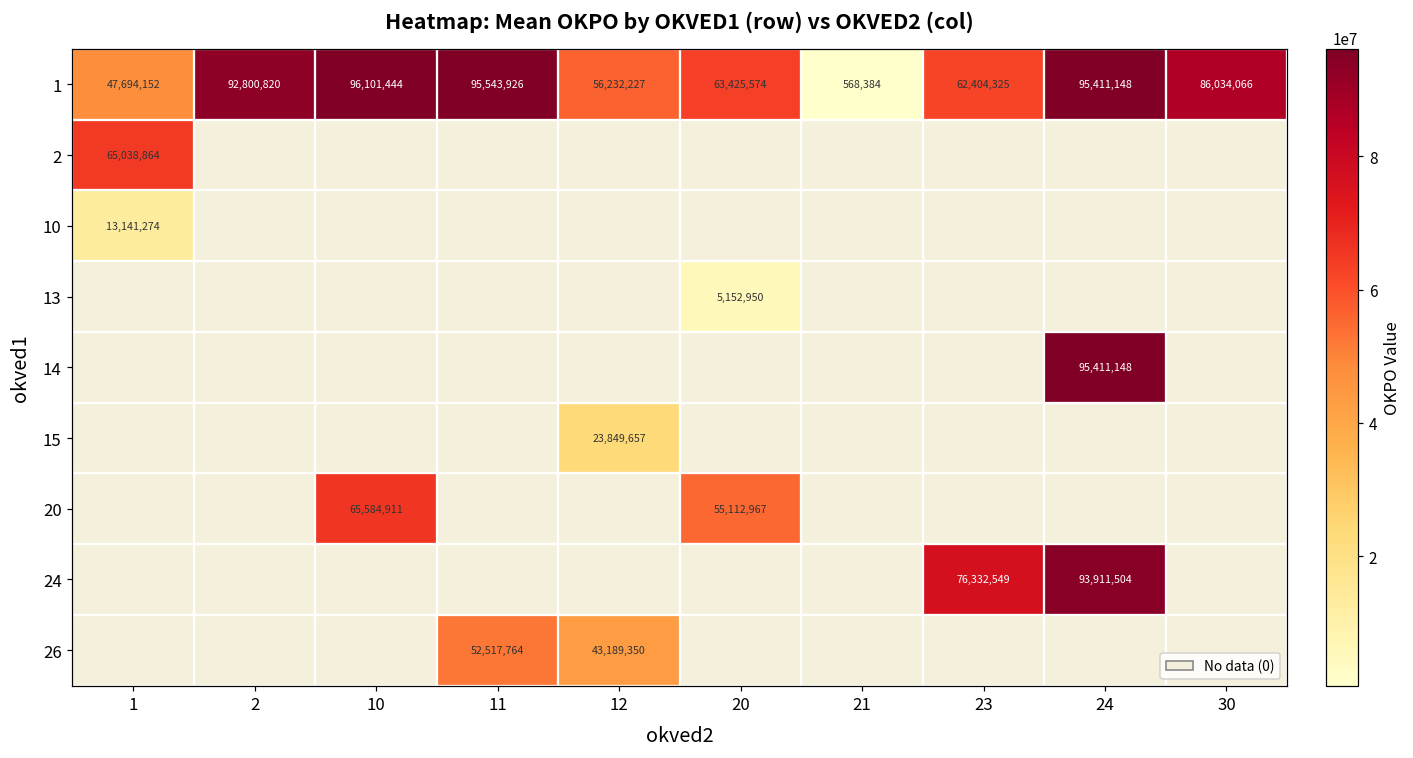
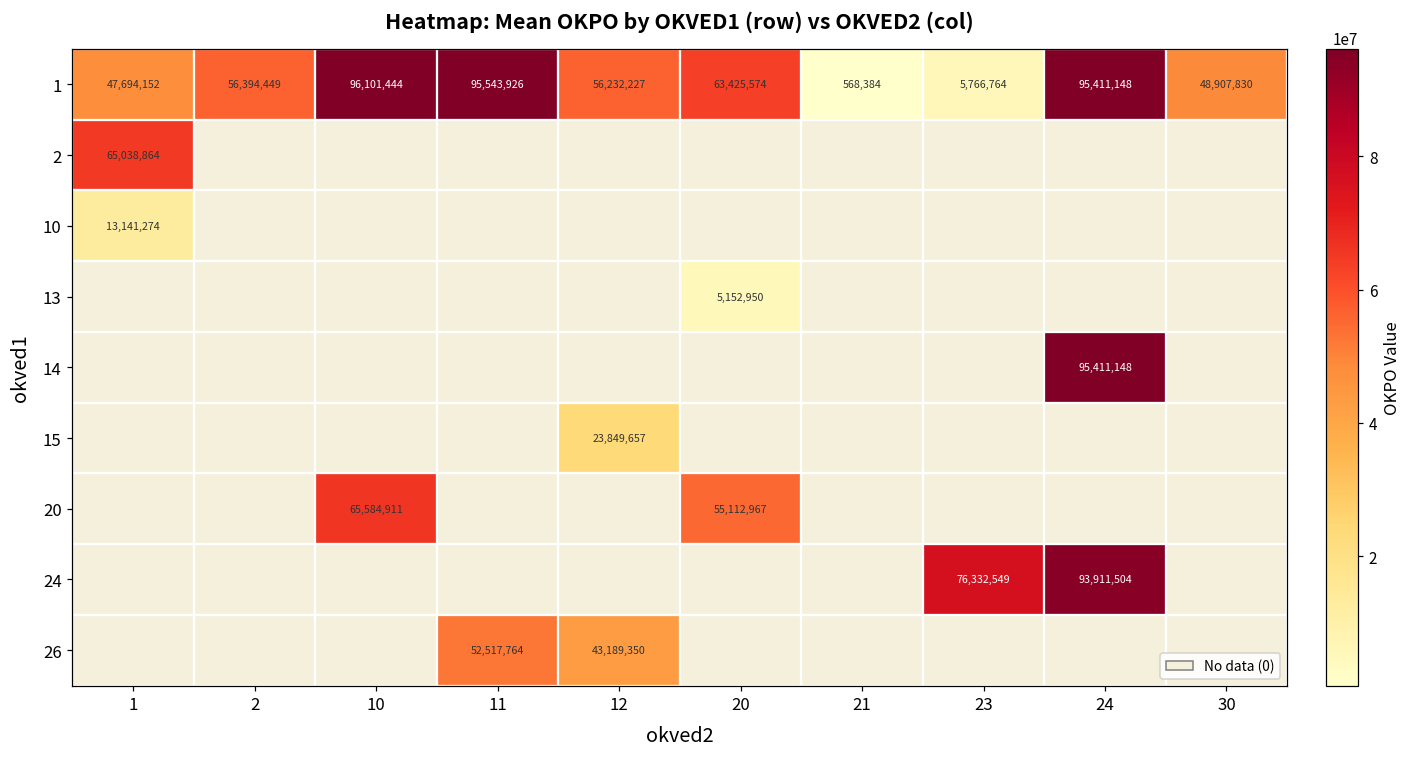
  {
    "1": {
      "1": "47,694,152",
-     "2": "92,800,820",
+     "2": "56,394,449",
      "10": "96,101,444",
      "11": "95,543,926",
      "12": "56,232,227",
      "20": "63,425,574",
      "21": "568,384",
-     "23": "62,404,325",
+     "23": "5,766,764",
      "24": "95,411,148",
-     "30": "86,034,066"
+     "30": "48,907,830"
    },
    "2": {
      "1": "65,038,864"
    },
    "10": {
      "1": "13,141,274"
    },
    "13": {
      "20": "5,152,950"
    },
    "14": {
      "24": "95,411,148"
    },
    "15": {
      "12": "23,849,657"
    },
    "20": {
      "10": "65,584,911",
      "20": "55,112,967"
    },
    "24": {
      "23": "76,332,549",
      "24": "93,911,504"
    },
    "26": {
      "11": "52,517,764",
      "12": "43,189,350"
    }
  }
